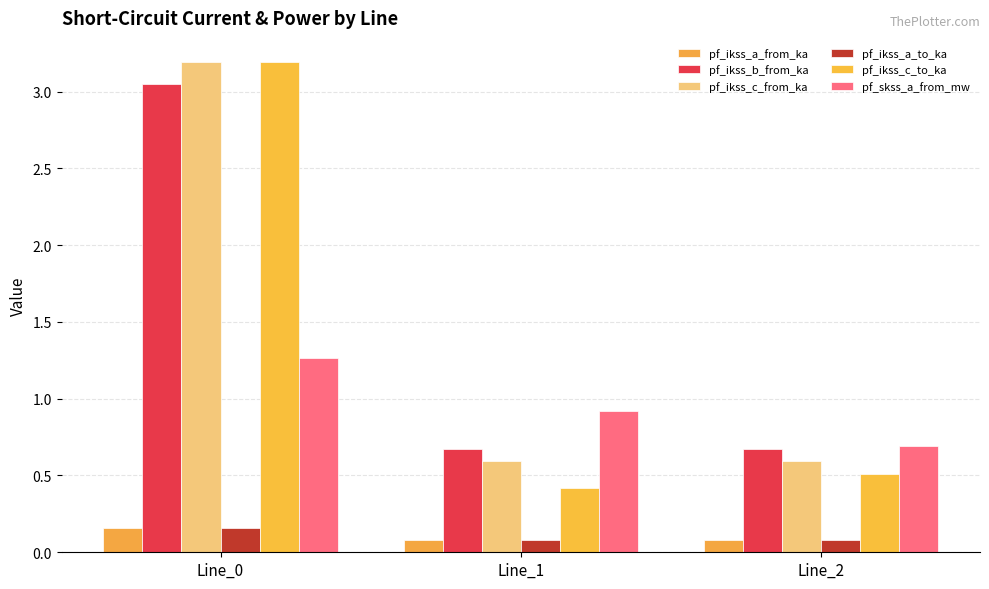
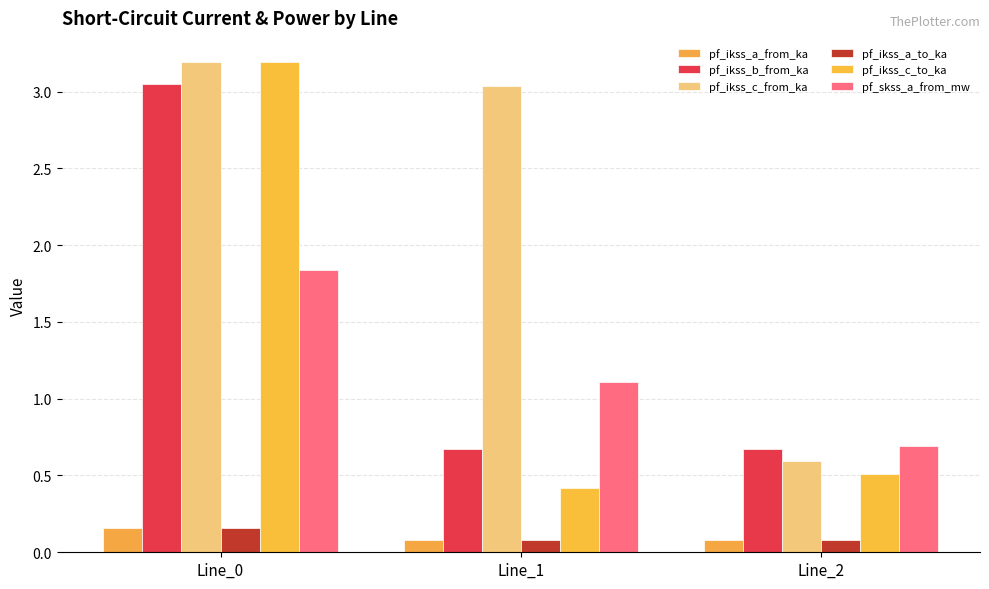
  {
    "pf_ikss_c_from_ka": {
      "Line_0": 3.19,
-     "Line_1": 0.60,
+     "Line_1": 3.04,
      "Line_2": 0.60
    },
    "pf_skss_a_from_mw": {
-     "Line_0": 1.26,
-     "Line_1": 0.92,
+     "Line_0": 1.84,
+     "Line_1": 1.11,
      "Line_2": 0.69
    }
  }
